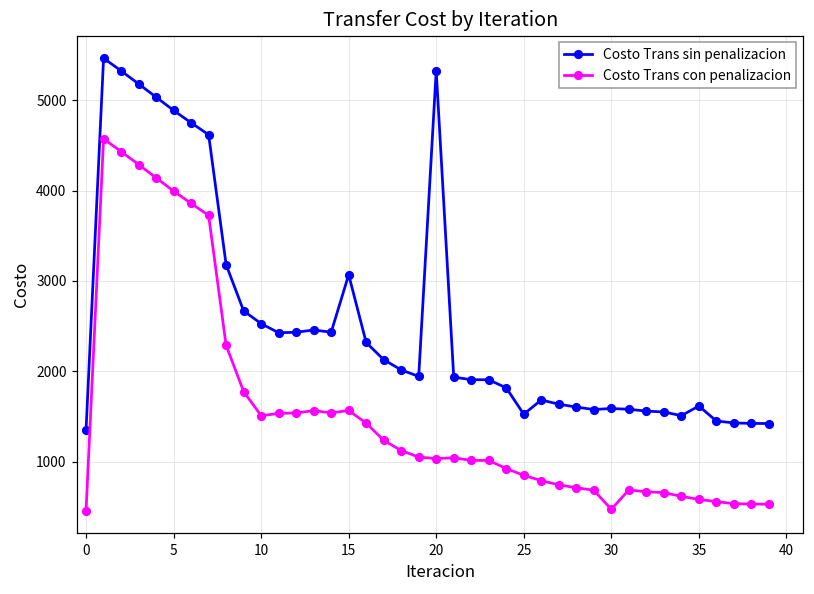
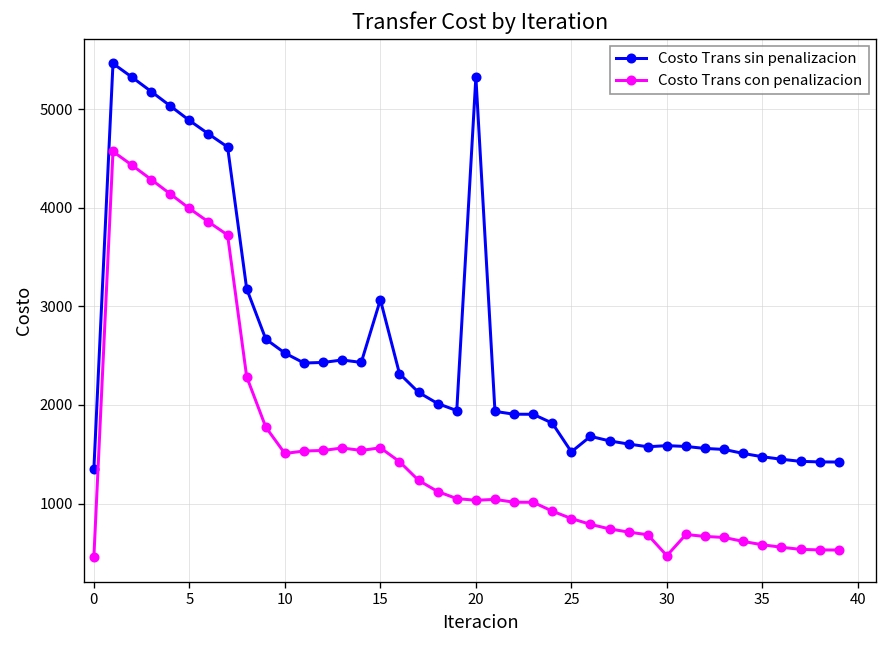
  {
    "Costo Trans sin penalizacion": {
      "0": 1400,
      "5": 4900,
      "10": 2500,
      "15": 3100,
      "20": 5300,
      "25": 1500,
      "30": 1600,
-     "35": 1600
+     "35": 1500
    },
    "Costo Trans con penalizacion": {
      "0": 500,
      "5": 4000,
      "10": 1500,
      "15": 1600,
      "20": 1000,
      "25": 800,
      "30": 500,
      "35": 600
    }
  }
